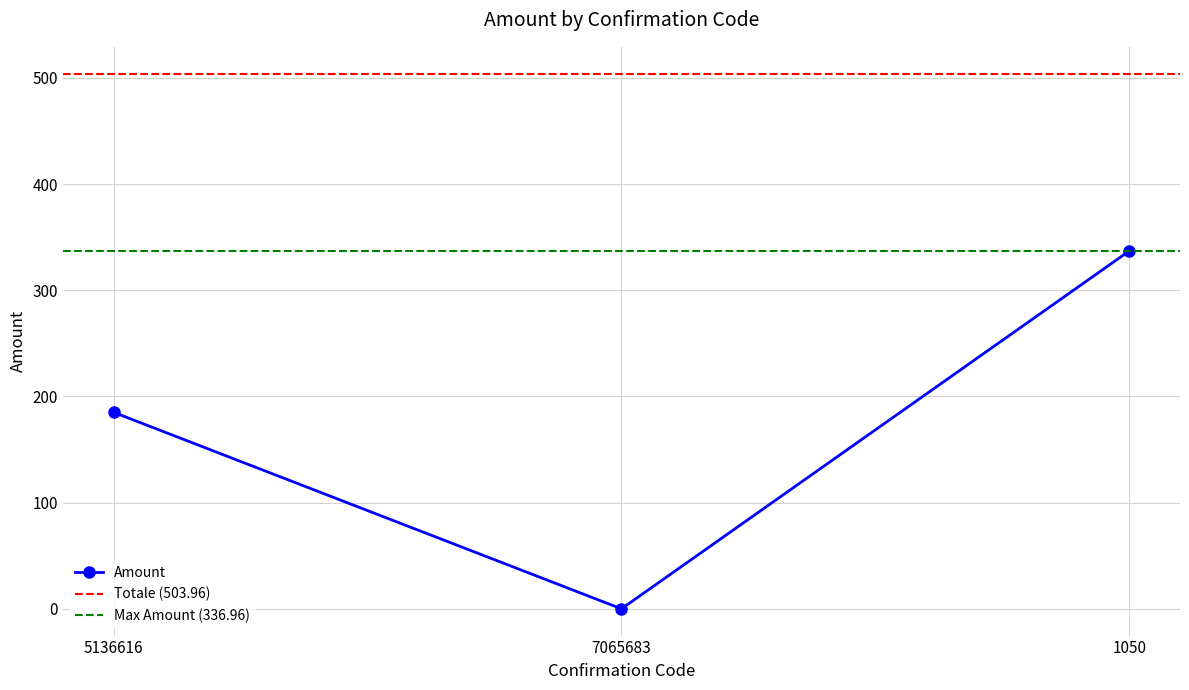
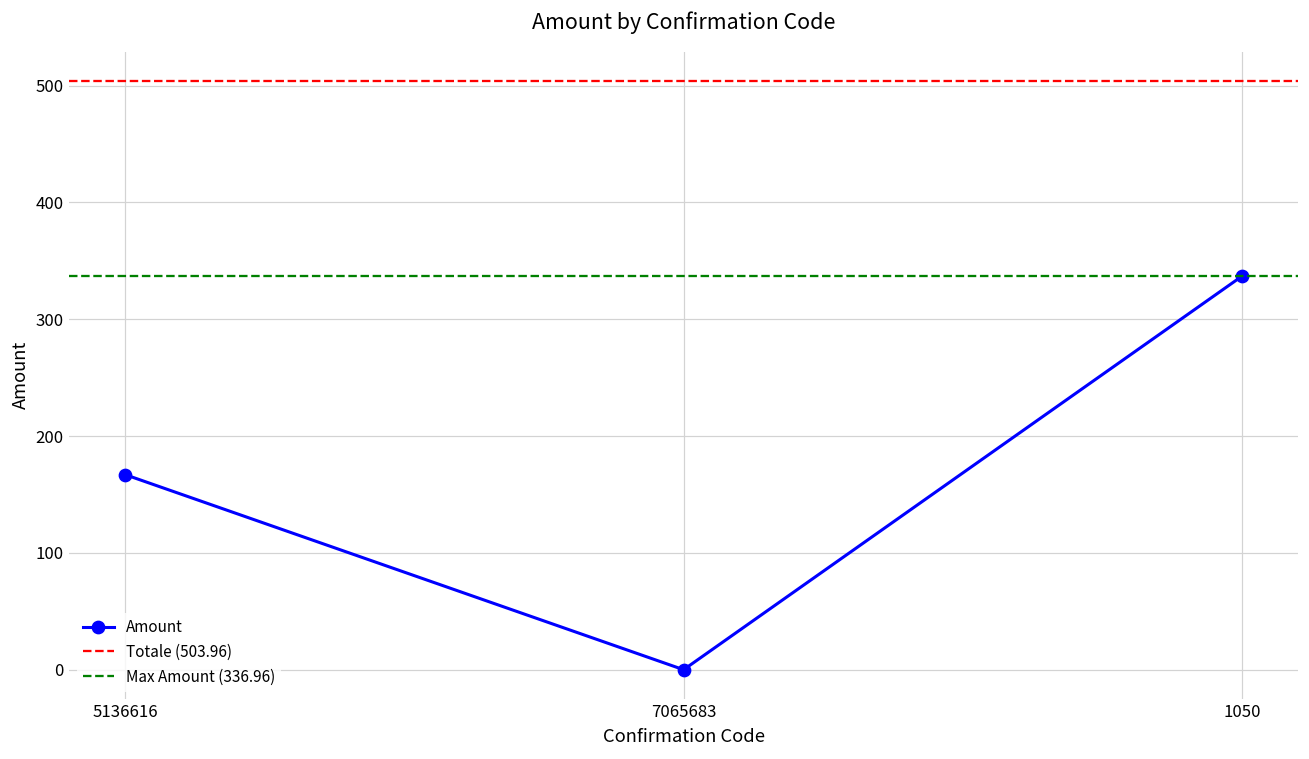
  {
-   "5136616": 185,
+   "5136616": 167,
    "7065683": 0,
    "1050": 337
  }
